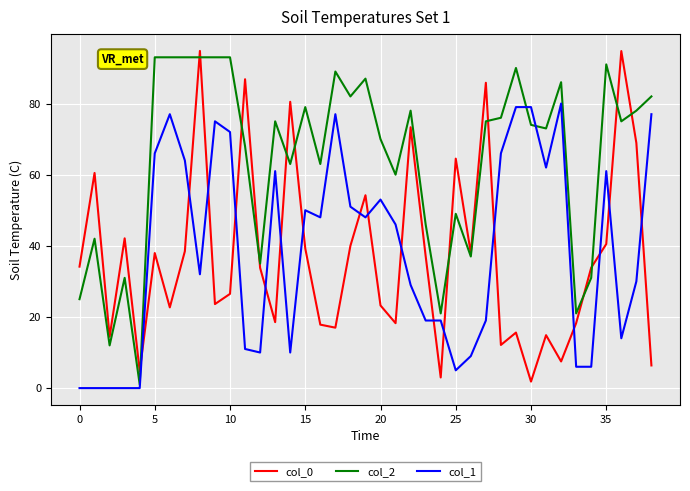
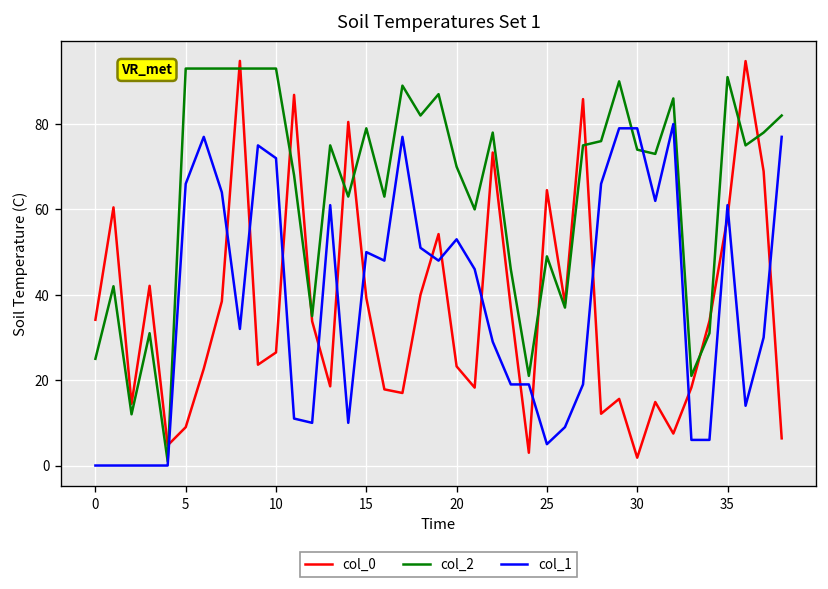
  {
    "col_0": {
      "0": 34,
-     "5": 38,
+     "5": 9,
      "10": 26,
      "15": 39,
      "20": 23,
      "25": 65,
      "30": 2,
-     "35": 41
+     "35": 58
    },
    "col_2": {
      "0": 25,
      "5": 93,
      "10": 93,
      "15": 79,
      "20": 70,
      "25": 49,
      "30": 74,
      "35": 91
    },
    "col_1": {
      "0": 0,
      "5": 66,
      "10": 72,
      "15": 50,
      "20": 53,
      "25": 5,
      "30": 79,
      "35": 61
    }
  }
